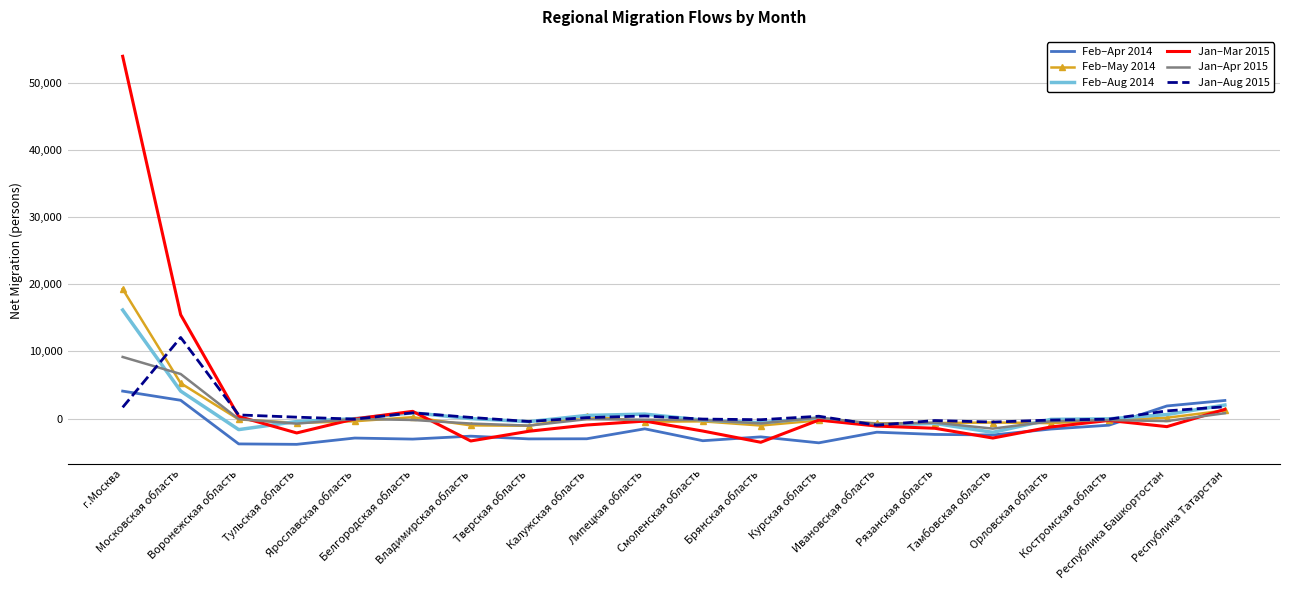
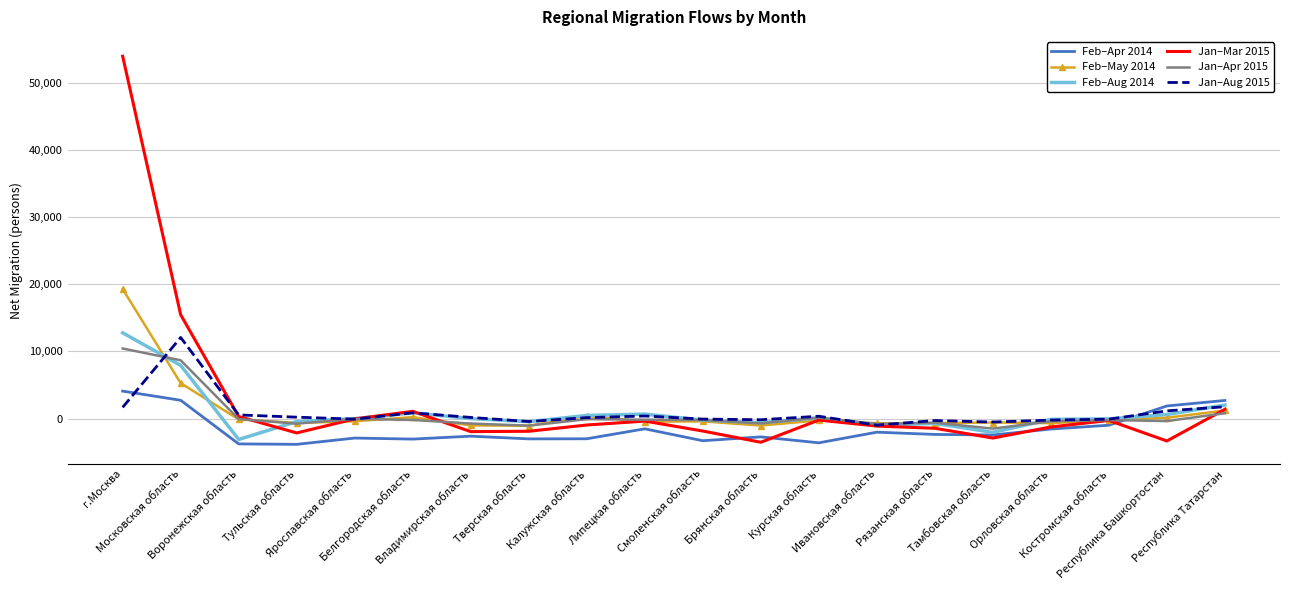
  {
    "Feb–Apr 2014": {
      "г.Москва": "4,000",
      "Московская область": "3,000",
      "Воронежская область": "-4,000",
      "Тульская область": "-4,000",
      "Ярославская область": "-3,000",
      "Белгородская область": "-3,000",
      "Владимирская область": "-3,000",
      "Тверская область": "-3,000",
      "Калужская область": "-3,000",
      "Липецкая область": "-2,000",
      "Смоленская область": "-3,000",
      "Брянская область": "-3,000",
      "Курская область": "-4,000",
      "Ивановская область": "-2,000",
      "Рязанская область": "-2,000",
      "Тамбовская область": "-2,000",
      "Костромская область": "-1,000",
      "Республика Башкортостан": "2,000",
      "Республика Татарстан": "3,000"
    },
    "Feb–May 2014": {
      "г.Москва": "19,000",
      "Московская область": "5,000",
      "Белгородская область": "0",
      "Республика Башкортостан": "0"
    },
    "Feb–Aug 2014": {
-     "г.Москва": "16,000",
-     "Московская область": "4,000",
-     "Воронежская область": "-2,000",
+     "г.Москва": "13,000",
+     "Московская область": "8,000",
+     "Воронежская область": "-3,000",
      "Тамбовская область": "-2,000",
      "Республика Башкортостан": "1,000"
    },
    "Jan–Mar 2015": {
      "г.Москва": "54,000",
      "Московская область": "15,000",
      "Тульская область": "-2,000",
-     "Владимирская область": "-3,000",
+     "Владимирская область": "-2,000",
      "Тверская область": "-2,000",
      "Калужская область": "-1,000",
      "Смоленская область": "-2,000",
      "Брянская область": "-4,000",
      "Рязанская область": "-1,000",
      "Тамбовская область": "-3,000",
-     "Республика Башкортостан": "-1,000"
+     "Республика Башкортостан": "-3,000"
    },
    "Jan–Apr 2015": {
-     "г.Москва": "9,000",
-     "Московская область": "7,000",
+     "г.Москва": "10,000",
+     "Московская область": "9,000",
      "Белгородская область": "0",
      "Тамбовская область": "-2,000",
      "Республика Башкортостан": "0",
      "Республика Татарстан": "1,000"
    },
    "Jan–Aug 2015": {
      "г.Москва": "2,000",
      "Московская область": "12,000",
      "Тульская область": "0",
      "Брянская область": "0",
      "Республика Башкортостан": "1,000"
    }
  }
